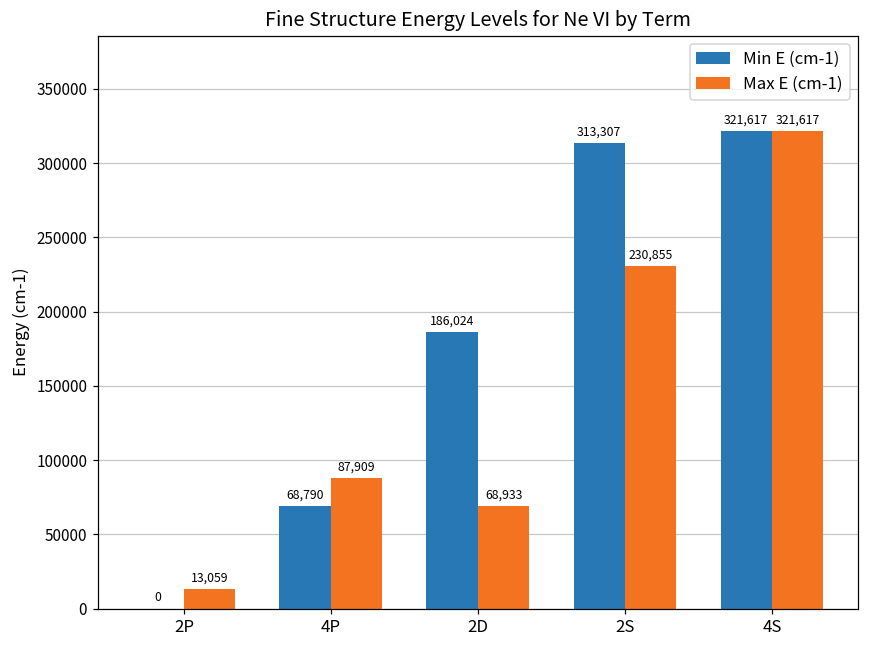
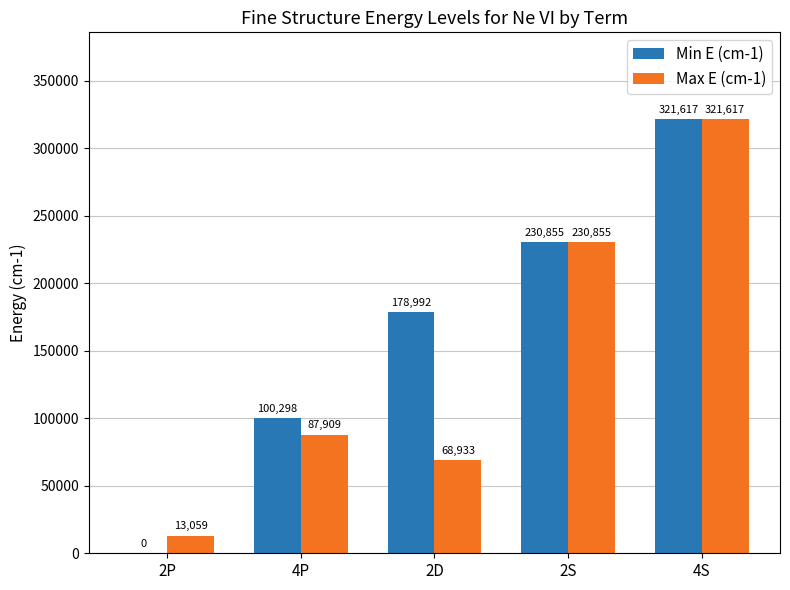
  {
    "Min E (cm-1)": {
      "2P": "0",
-     "4P": "68,790",
-     "2D": "186,024",
-     "2S": "313,307",
+     "4P": "100,298",
+     "2D": "178,992",
+     "2S": "230,855",
      "4S": "321,617"
    },
    "Max E (cm-1)": {
      "2P": "13,059",
      "4P": "87,909",
      "2D": "68,933",
      "2S": "230,855",
      "4S": "321,617"
    }
  }
